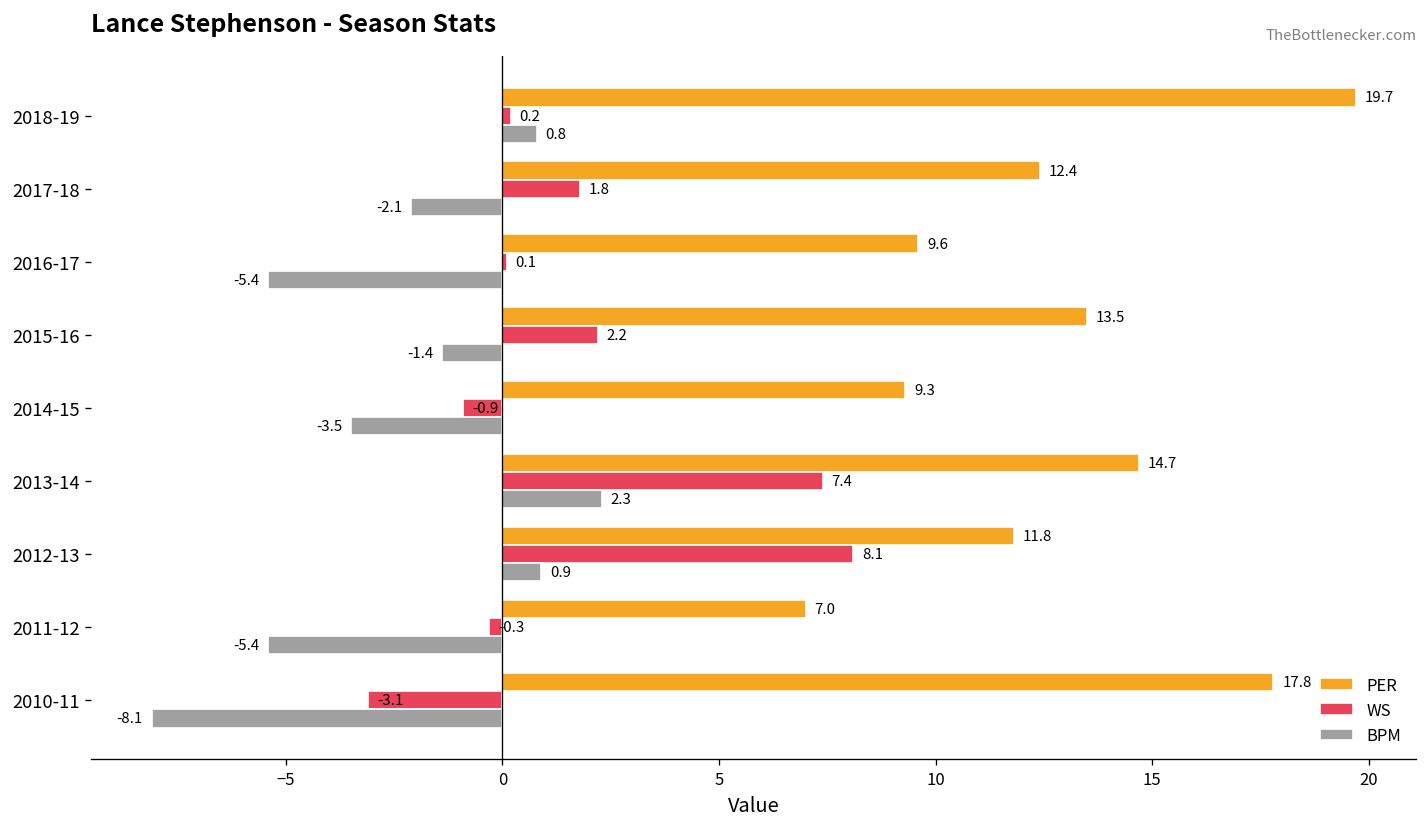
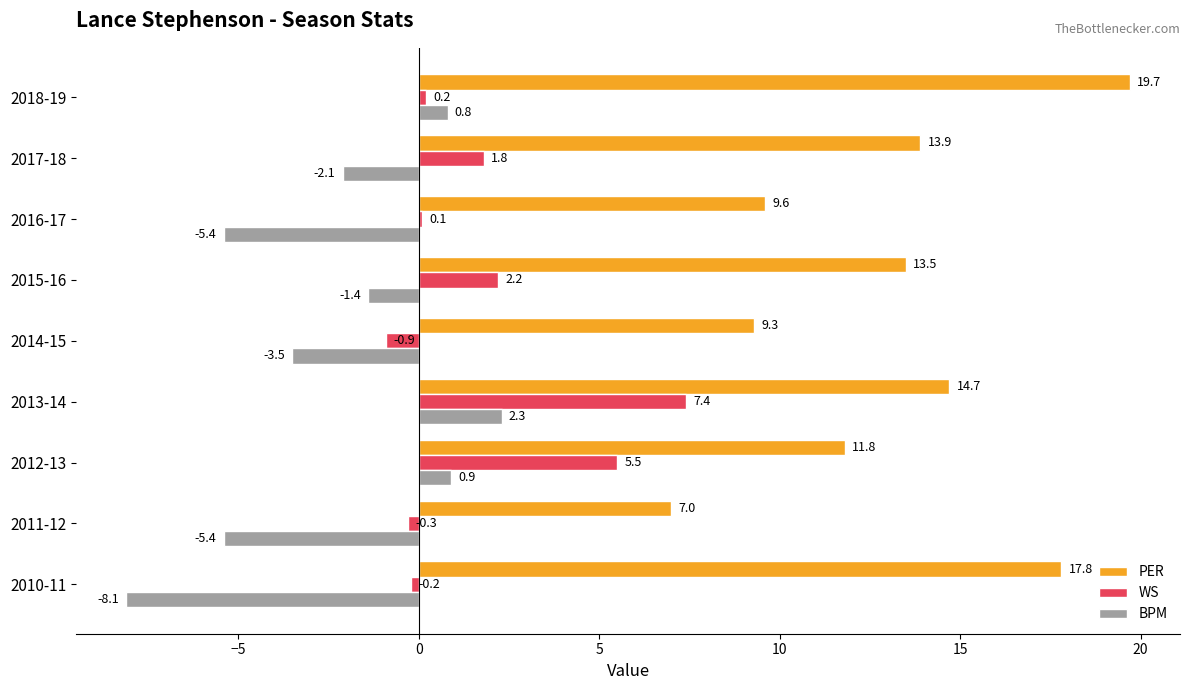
  {
    "PER": {
      "2018-19": 19.7,
-     "2017-18": 12.4,
+     "2017-18": 13.9,
      "2016-17": 9.6,
      "2015-16": 13.5,
      "2014-15": 9.3,
      "2013-14": 14.7,
      "2012-13": 11.8,
      "2011-12": 7.0,
      "2010-11": 17.8
    },
    "WS": {
      "2018-19": 0.2,
      "2017-18": 1.8,
      "2016-17": 0.1,
      "2015-16": 2.2,
      "2014-15": -0.9,
      "2013-14": 7.4,
-     "2012-13": 8.1,
+     "2012-13": 5.5,
      "2011-12": -0.3,
-     "2010-11": -3.1
+     "2010-11": -0.2
    },
    "BPM": {
      "2018-19": 0.8,
      "2017-18": -2.1,
      "2016-17": -5.4,
      "2015-16": -1.4,
      "2014-15": -3.5,
      "2013-14": 2.3,
      "2012-13": 0.9,
      "2011-12": -5.4,
      "2010-11": -8.1
    }
  }
